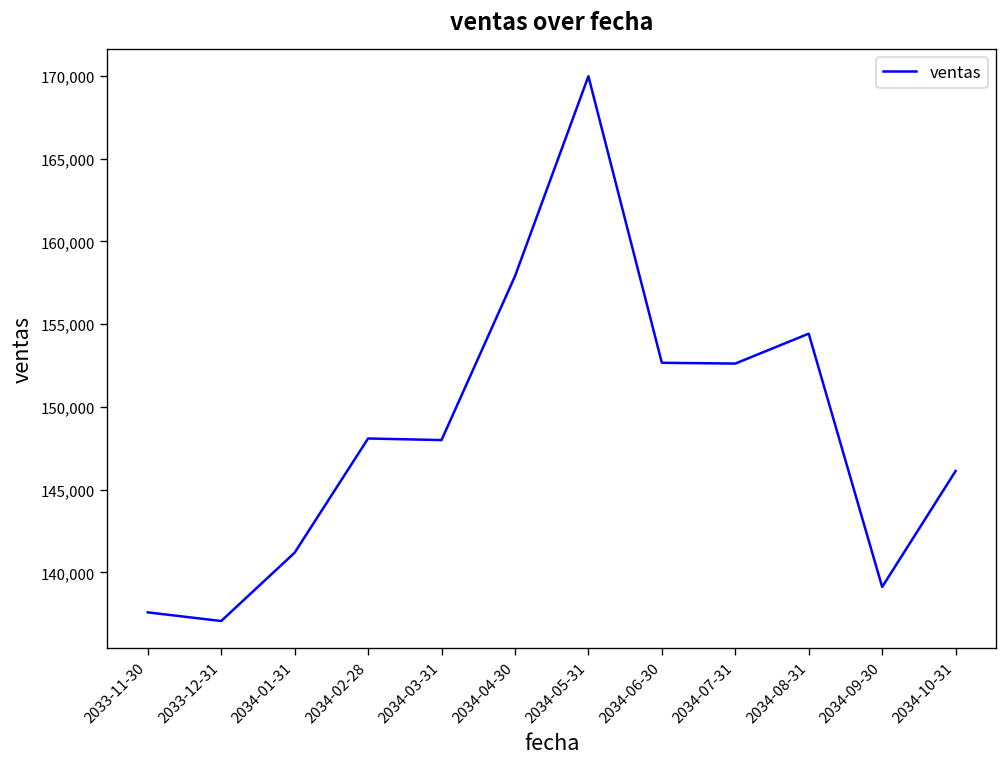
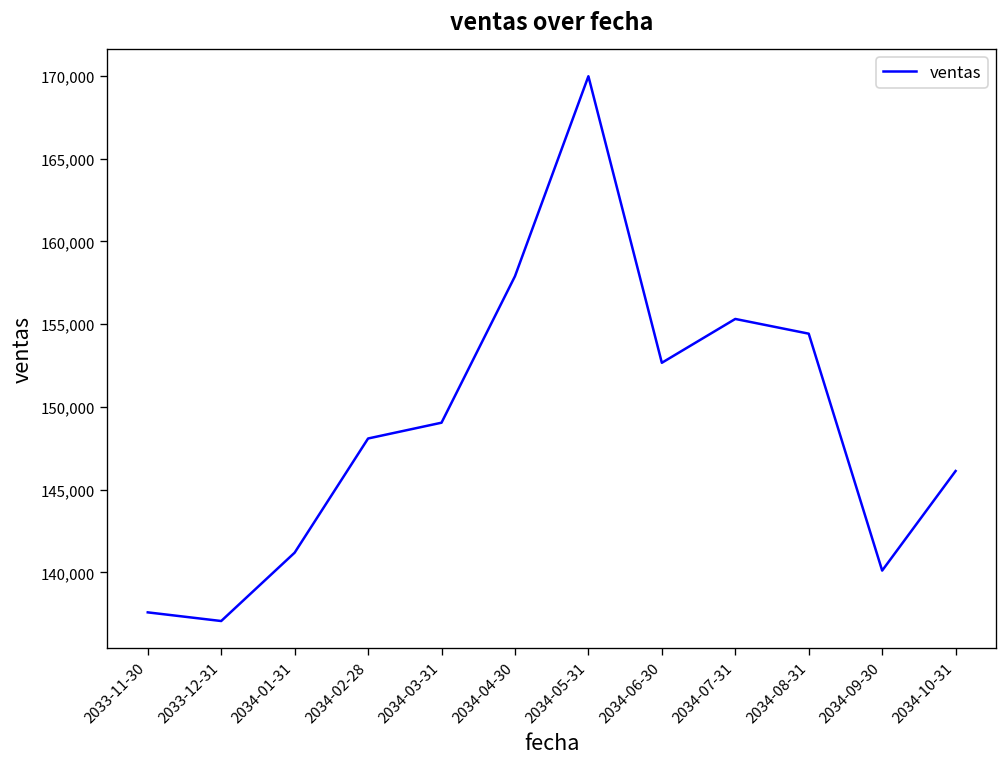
  {
    "2033-11-30": "137,600",
    "2033-12-31": "137,100",
    "2034-01-31": "141,200",
    "2034-02-28": "148,100",
-   "2034-03-31": "148,000",
+   "2034-03-31": "149,000",
    "2034-04-30": "157,900",
    "2034-05-31": "170,000",
    "2034-06-30": "152,700",
-   "2034-07-31": "152,600",
+   "2034-07-31": "155,300",
    "2034-08-31": "154,400",
-   "2034-09-30": "139,100",
+   "2034-09-30": "140,100",
    "2034-10-31": "146,100"
  }
